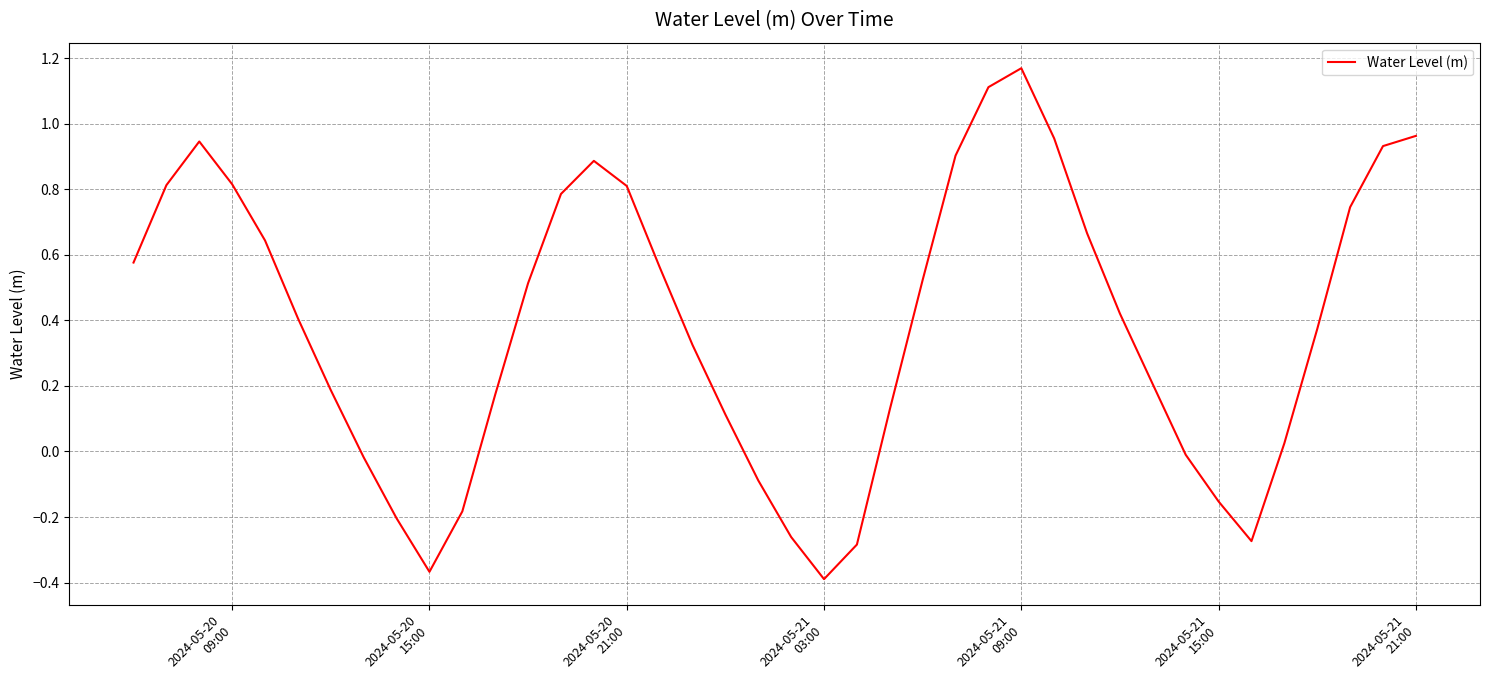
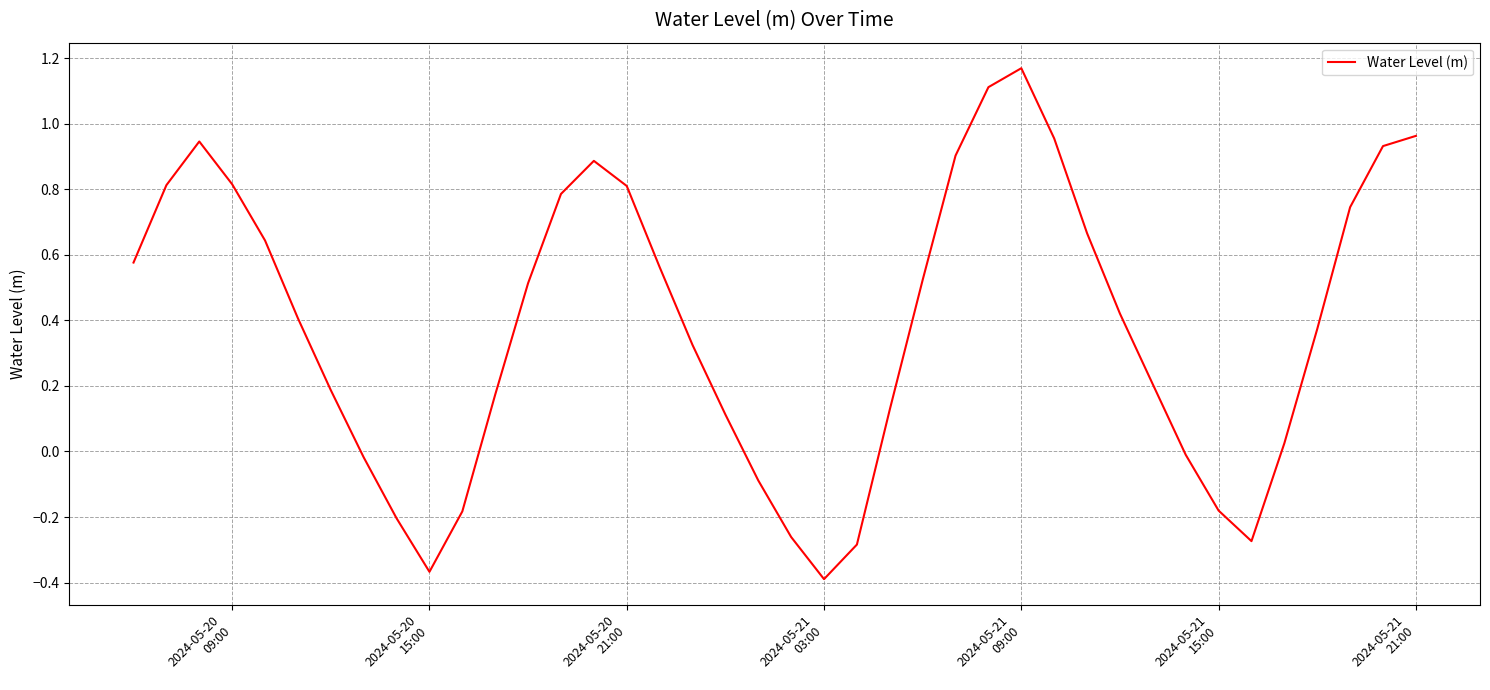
  {
    "2024-05-20 09:00": 0.82,
    "2024-05-20 15:00": -0.37,
    "2024-05-20 21:00": 0.81,
    "2024-05-21 03:00": -0.39,
    "2024-05-21 09:00": 1.17,
-   "2024-05-21 15:00": -0.15,
+   "2024-05-21 15:00": -0.18,
    "2024-05-21 21:00": 0.96
  }
